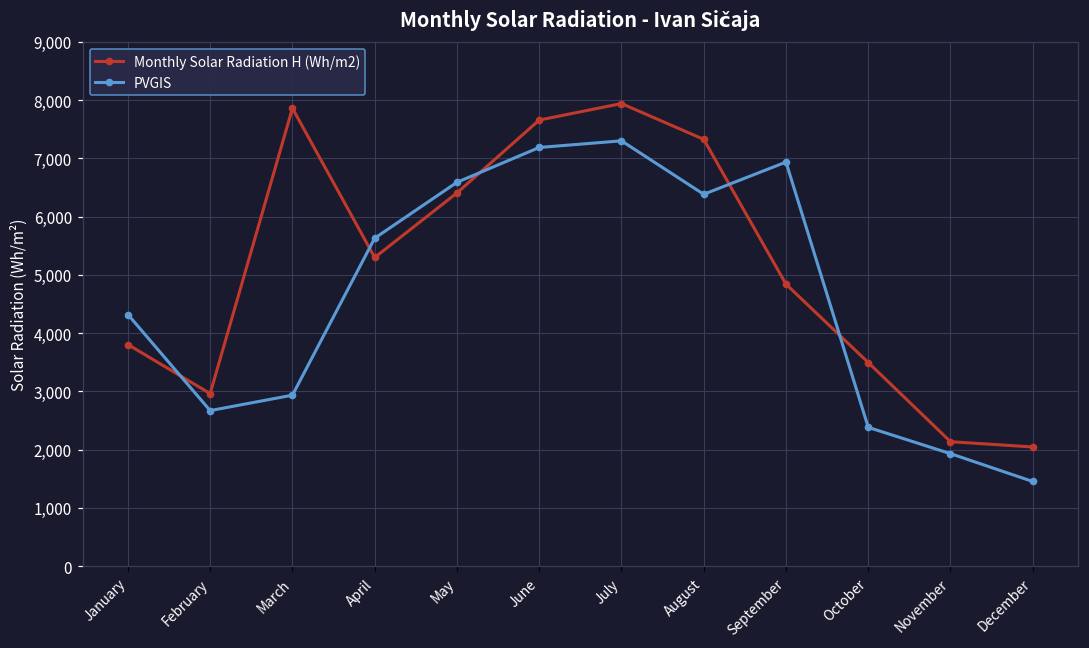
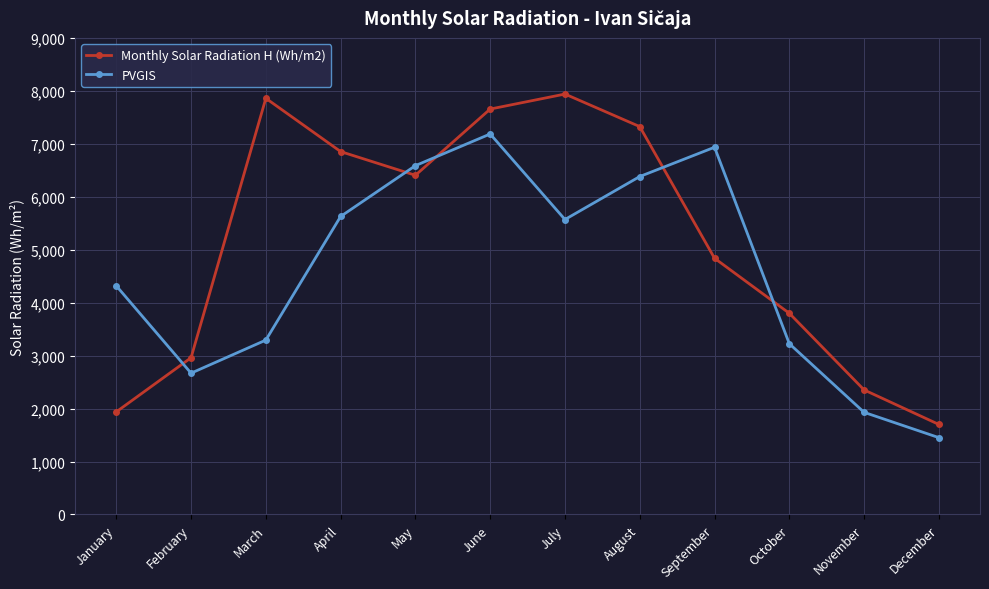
  {
    "Monthly Solar Radiation H (Wh/m2)": {
-     "January": "3,800",
+     "January": "1,900",
      "February": "3,000",
      "March": "7,900",
-     "April": "5,300",
+     "April": "6,900",
      "May": "6,400",
      "June": "7,700",
      "July": "7,900",
      "August": "7,300",
      "September": "4,800",
-     "October": "3,500",
-     "November": "2,100",
-     "December": "2,000"
+     "October": "3,800",
+     "November": "2,400",
+     "December": "1,700"
    },
    "PVGIS": {
      "January": "4,300",
      "February": "2,700",
-     "March": "2,900",
+     "March": "3,300",
      "April": "5,600",
      "May": "6,600",
      "June": "7,200",
-     "July": "7,300",
+     "July": "5,600",
      "August": "6,400",
      "September": "6,900",
-     "October": "2,400",
+     "October": "3,200",
      "November": "1,900",
      "December": "1,500"
    }
  }
